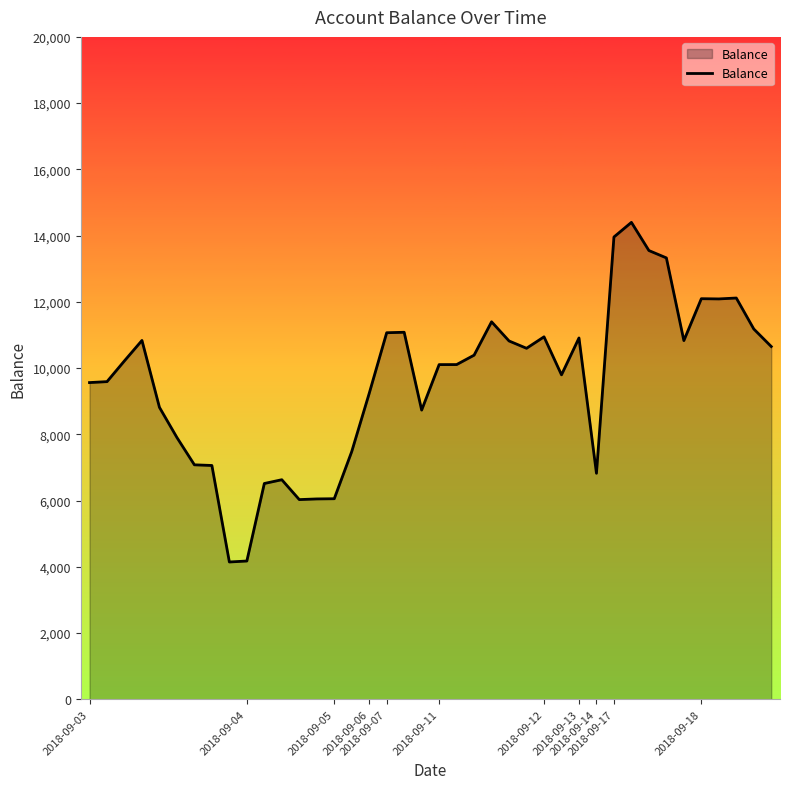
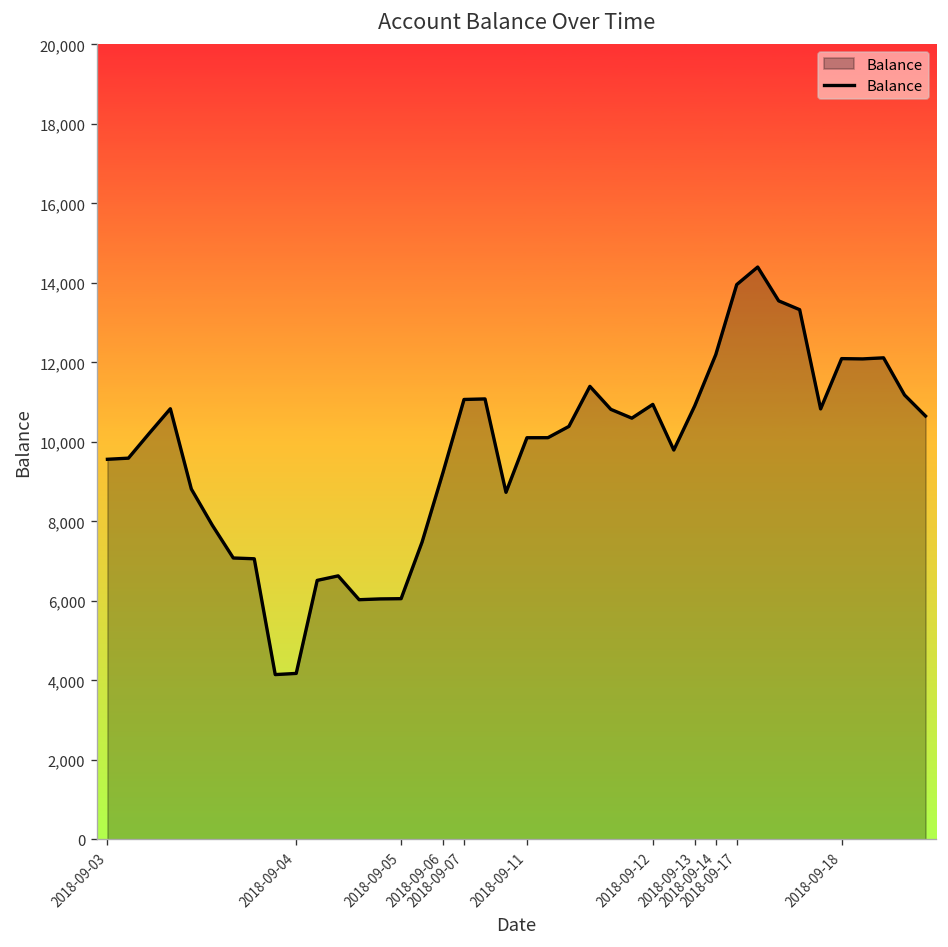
  {
    "2018-09-06": "9,200",
    "2018-09-13": "10,900",
-   "2018-09-14": "6,800"
+   "2018-09-14": "12,200"
  }
